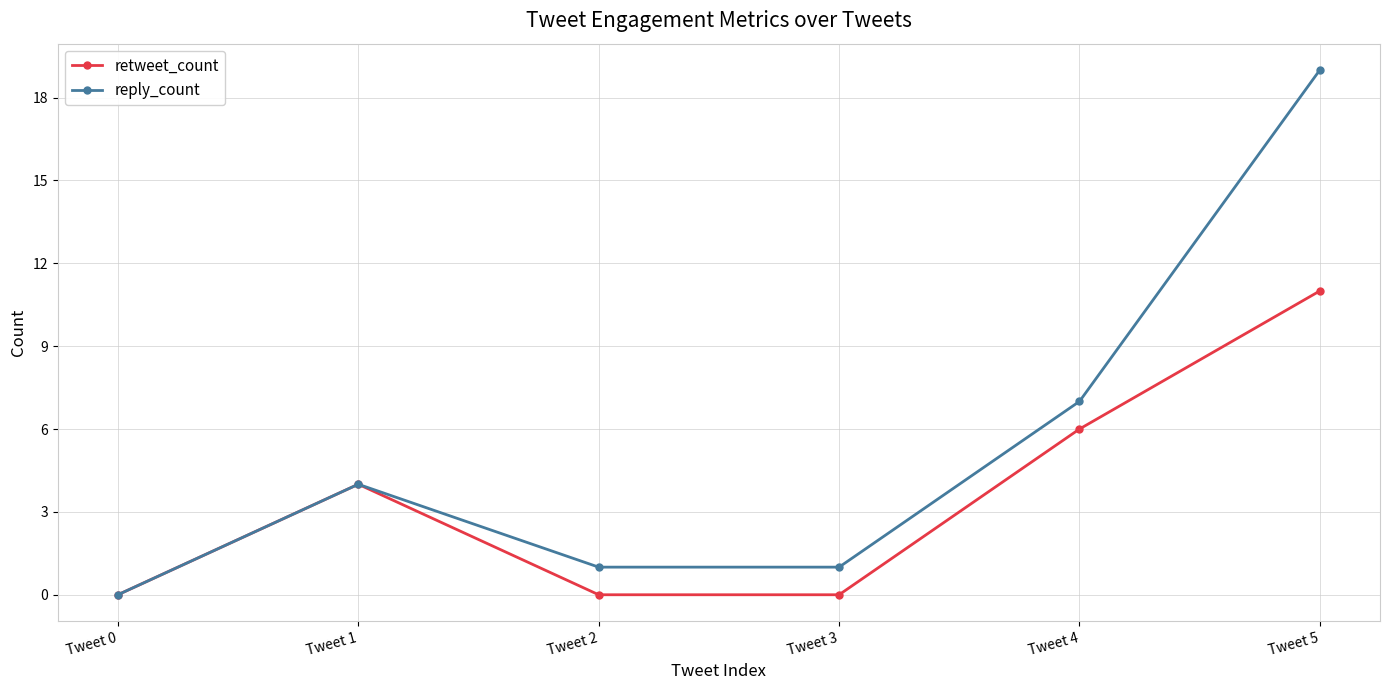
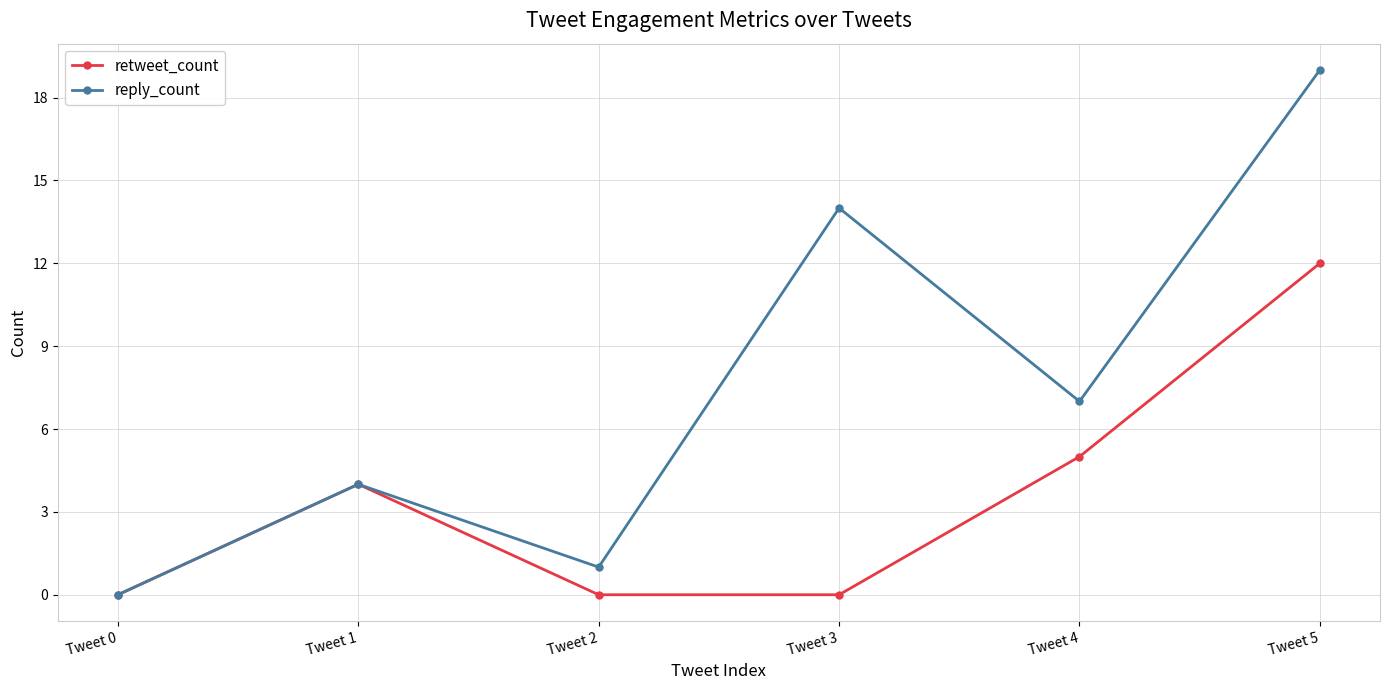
  {
    "retweet_count": {
      "Tweet 2": 0,
      "Tweet 3": 0,
-     "Tweet 4": 6,
-     "Tweet 5": 11
+     "Tweet 4": 5,
+     "Tweet 5": 12
    },
    "reply_count": {
      "Tweet 2": 1,
-     "Tweet 3": 1,
+     "Tweet 3": 14,
      "Tweet 4": 7,
      "Tweet 5": 19
    }
  }
